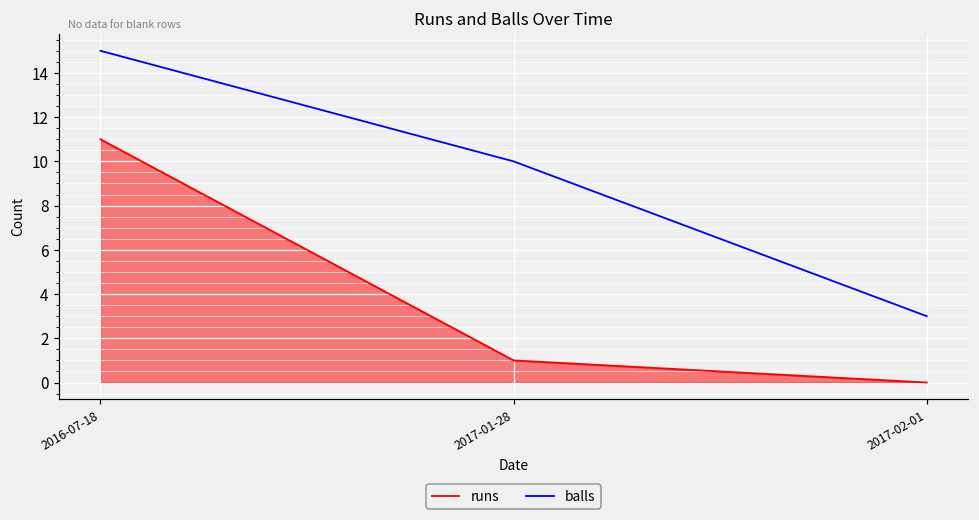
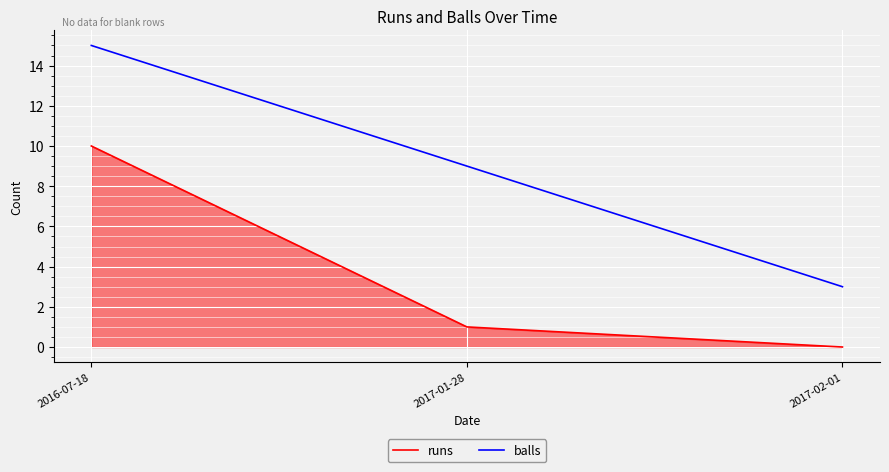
  {
    "runs": {
-     "2016-07-18": 11,
+     "2016-07-18": 10,
      "2017-01-28": 1,
      "2017-02-01": 0
    },
    "balls": {
      "2016-07-18": 15,
-     "2017-01-28": 10,
+     "2017-01-28": 9,
      "2017-02-01": 3
    }
  }
